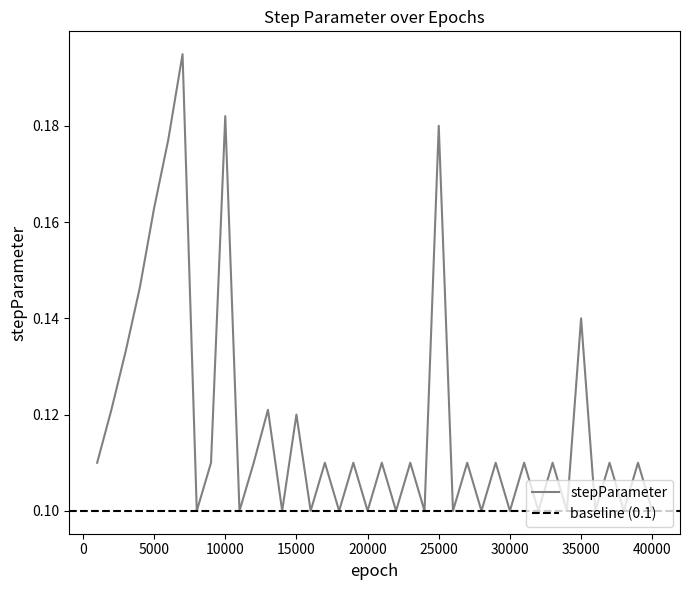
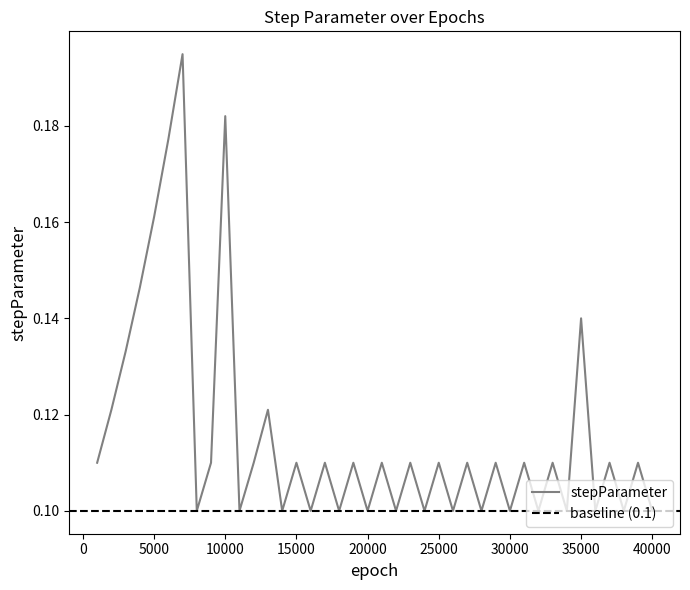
  {
-   "5000": 0.163,
+   "5000": 0.161,
    "10000": 0.182,
-   "15000": 0.12,
+   "15000": 0.11,
    "20000": 0.100,
-   "25000": 0.18,
+   "25000": 0.11,
    "30000": 0.100,
    "35000": 0.140
  }
